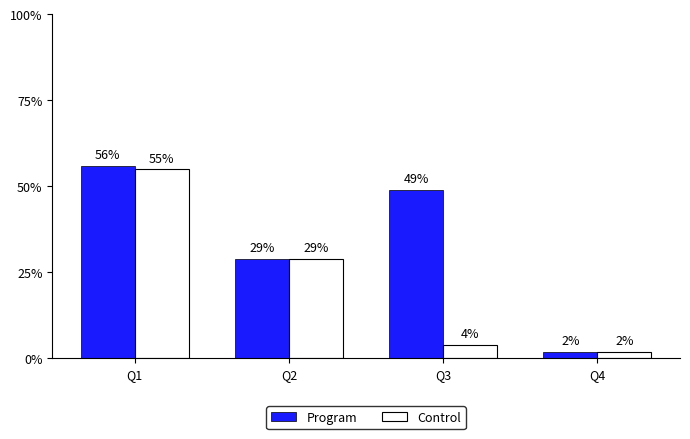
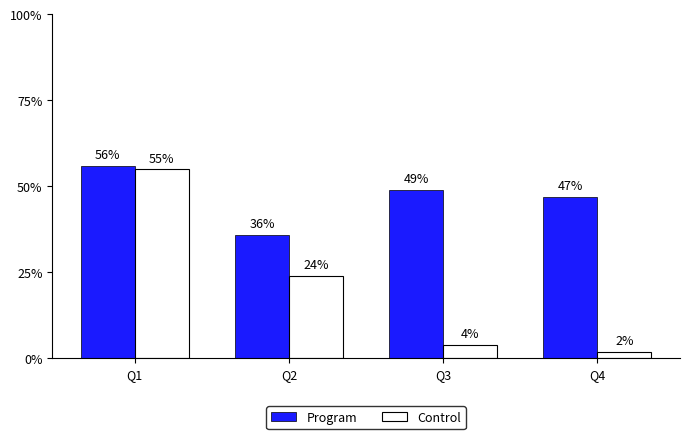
  {
    "Program": {
      "Q1": "56%",
-     "Q2": "29%",
+     "Q2": "36%",
      "Q3": "49%",
-     "Q4": "2%"
+     "Q4": "47%"
    },
    "Control": {
      "Q1": "55%",
-     "Q2": "29%",
+     "Q2": "24%",
      "Q3": "4%",
      "Q4": "2%"
    }
  }
